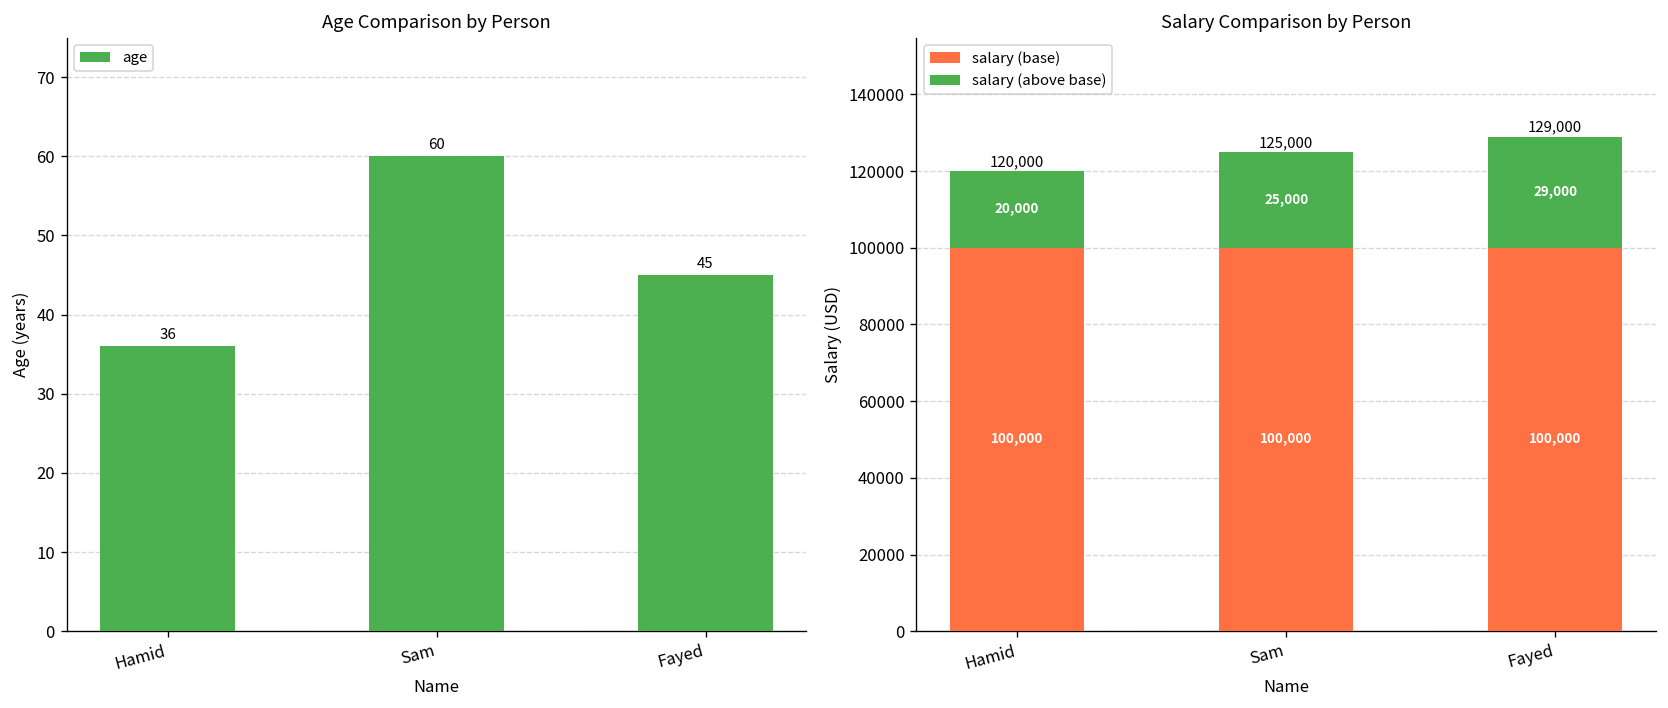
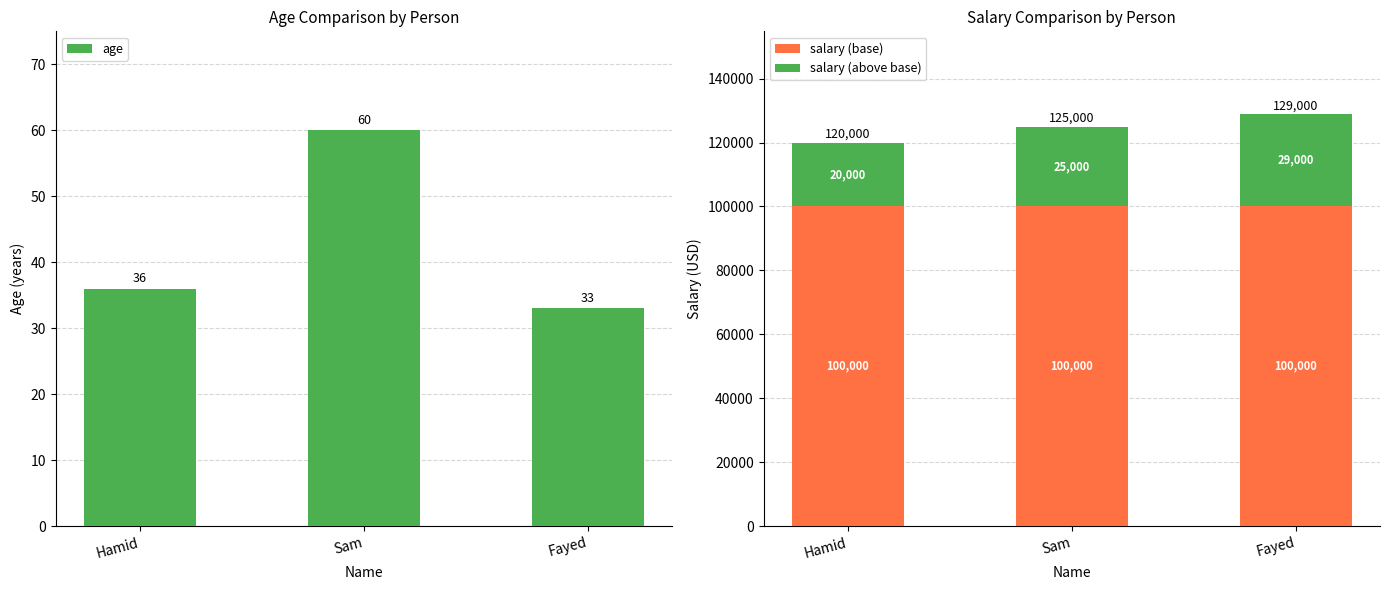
  {
    "Age Comparison by Person": {
      "Hamid": "36",
      "Sam": "60",
-     "Fayed": "45"
+     "Fayed": "33"
    },
    "Salary Comparison by Person": {
      "salary (base)": {
        "Hamid": "100,000",
        "Sam": "100,000",
        "Fayed": "100,000"
      },
      "salary (above base)": {
        "Hamid": "20,000",
        "Sam": "25,000",
        "Fayed": "29,000"
      }
    }
  }
